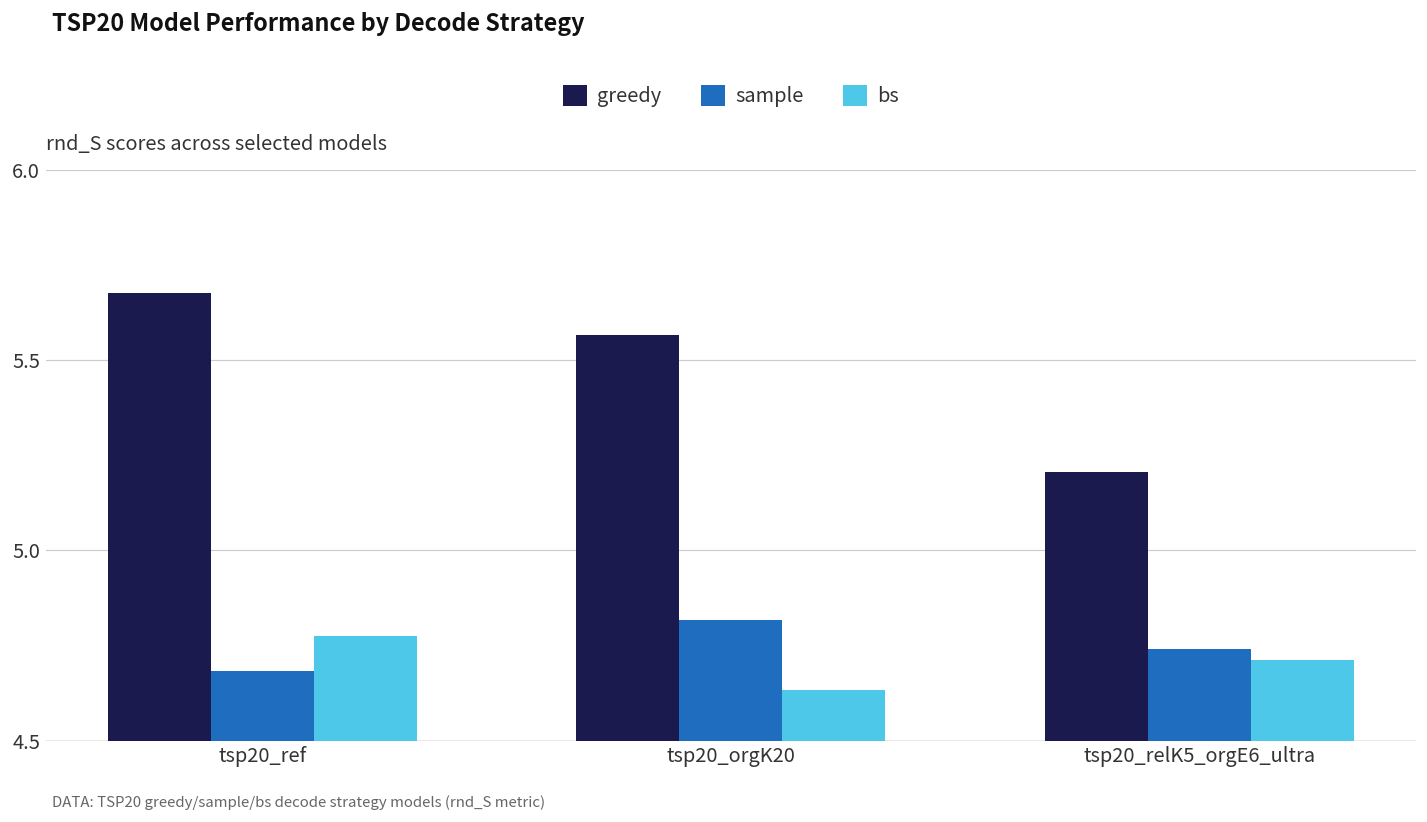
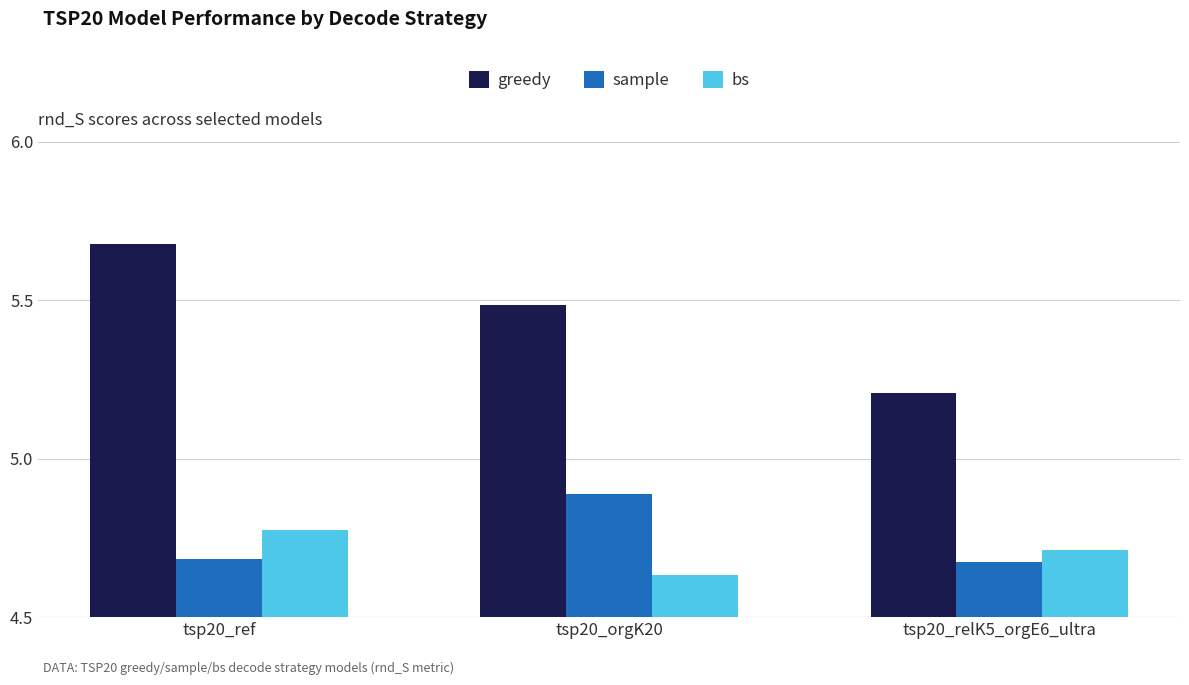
  {
    "greedy": {
      "tsp20_ref": 5.68,
-     "tsp20_orgK20": 5.57,
+     "tsp20_orgK20": 5.48,
      "tsp20_relK5_orgE6_ultra": 5.21
    },
    "sample": {
      "tsp20_ref": 4.68,
-     "tsp20_orgK20": 4.82,
-     "tsp20_relK5_orgE6_ultra": 4.74
+     "tsp20_orgK20": 4.89,
+     "tsp20_relK5_orgE6_ultra": 4.67
    },
    "bs": {
      "tsp20_ref": 4.77,
      "tsp20_orgK20": 4.63,
      "tsp20_relK5_orgE6_ultra": 4.71
    }
  }
